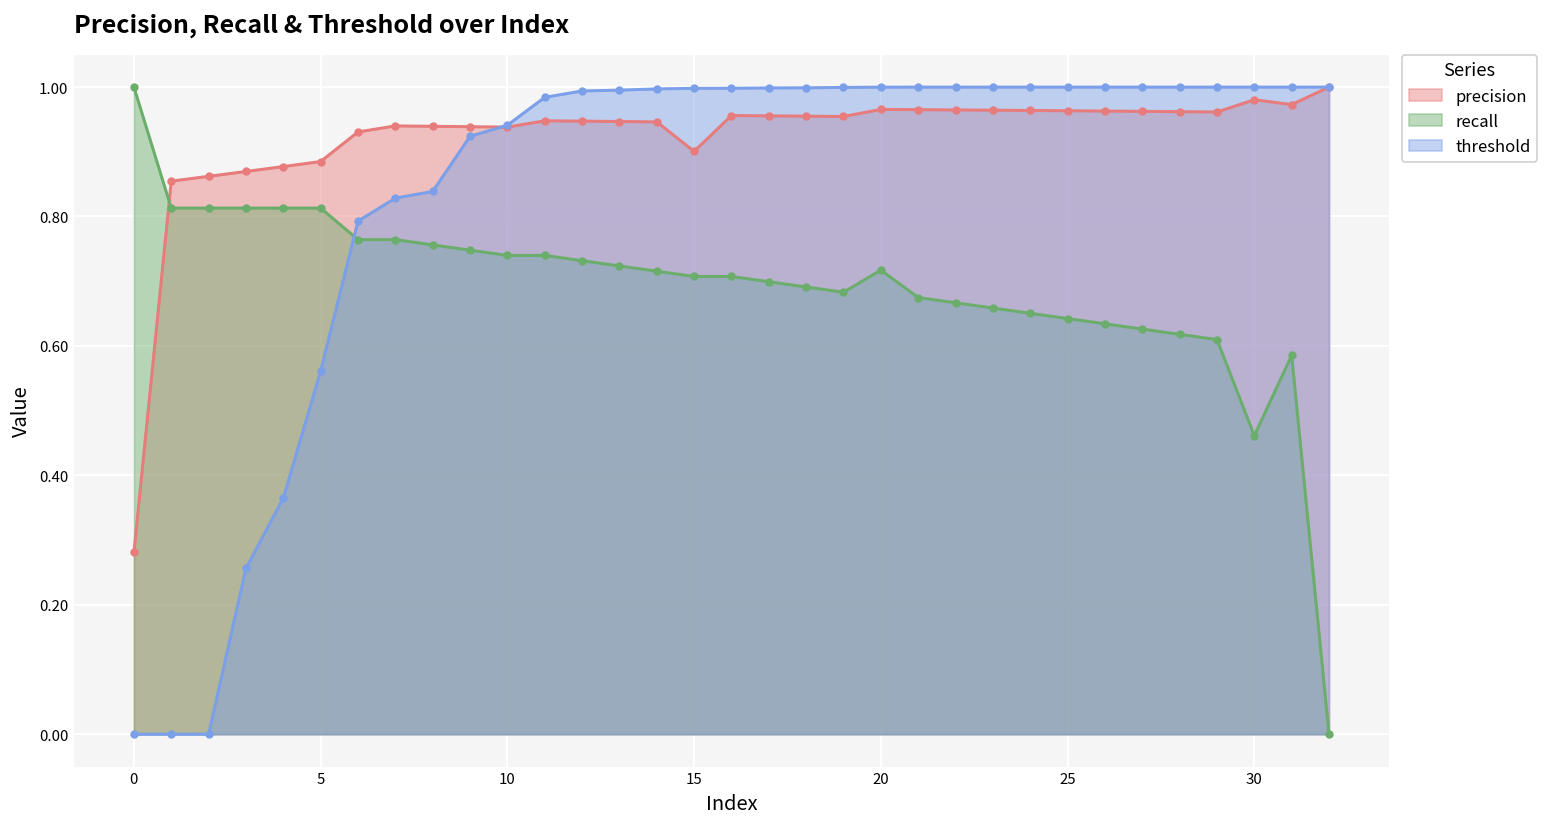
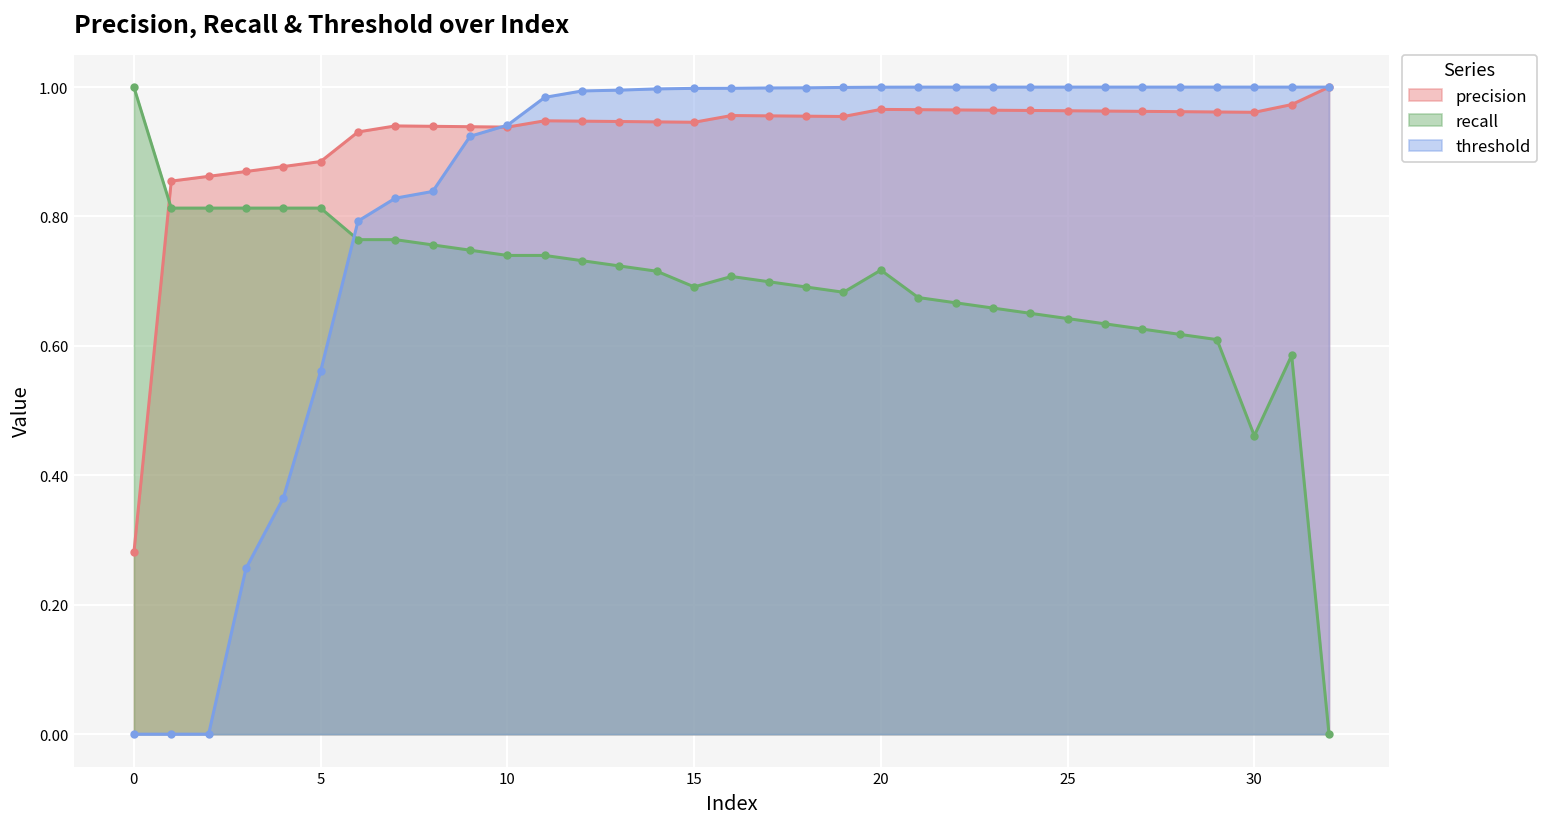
  {
    "precision": {
      "0": 0.28,
      "5": 0.88,
-     "15": 0.90,
+     "15": 0.95,
      "20": 0.97,
      "25": 0.96,
-     "30": 0.98
+     "30": 0.96
    },
    "recall": {
      "0": 1.00,
      "5": 0.81,
      "10": 0.74,
-     "15": 0.71,
+     "15": 0.69,
      "20": 0.72,
      "25": 0.64,
      "30": 0.46
    },
    "threshold": {
      "0": 0.00,
      "5": 0.56,
      "15": 1.00,
      "20": 1.00,
      "25": 1.00,
      "30": 1.00
    }
  }
